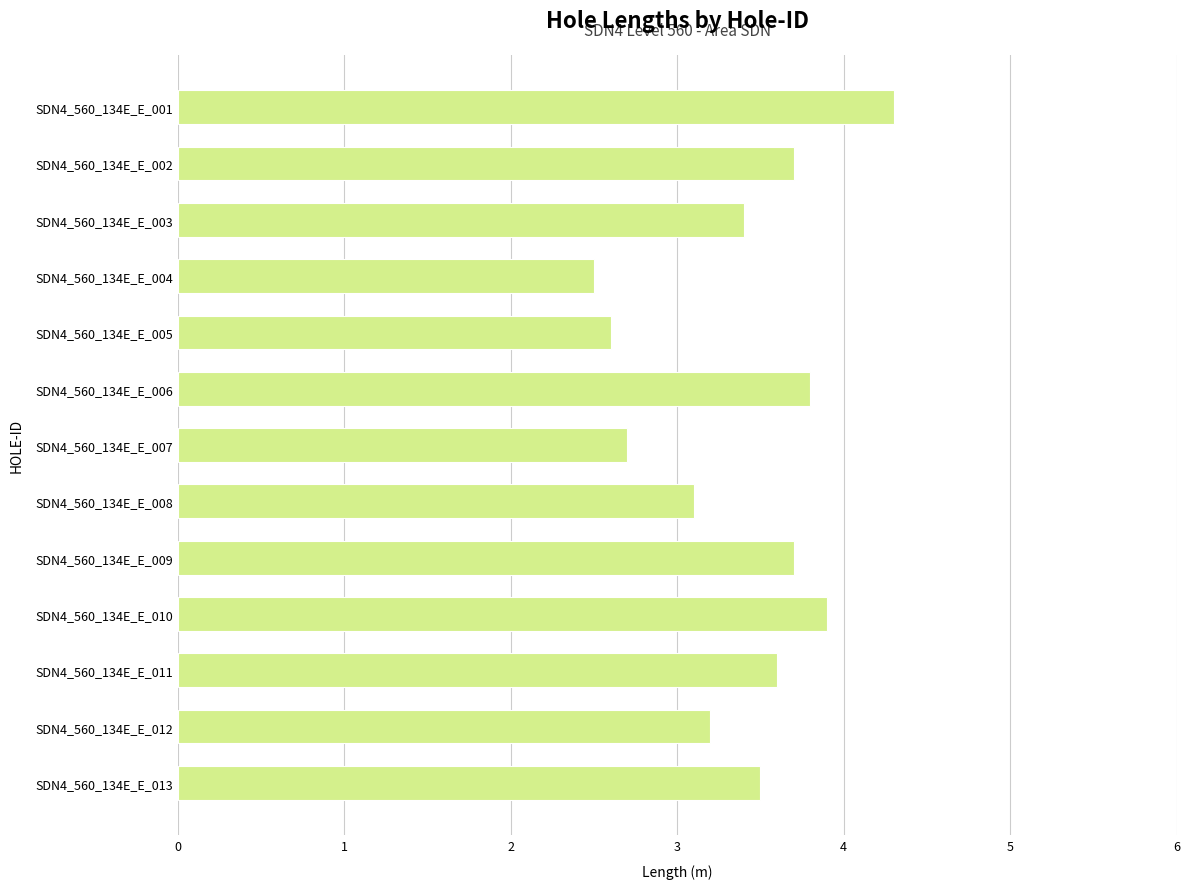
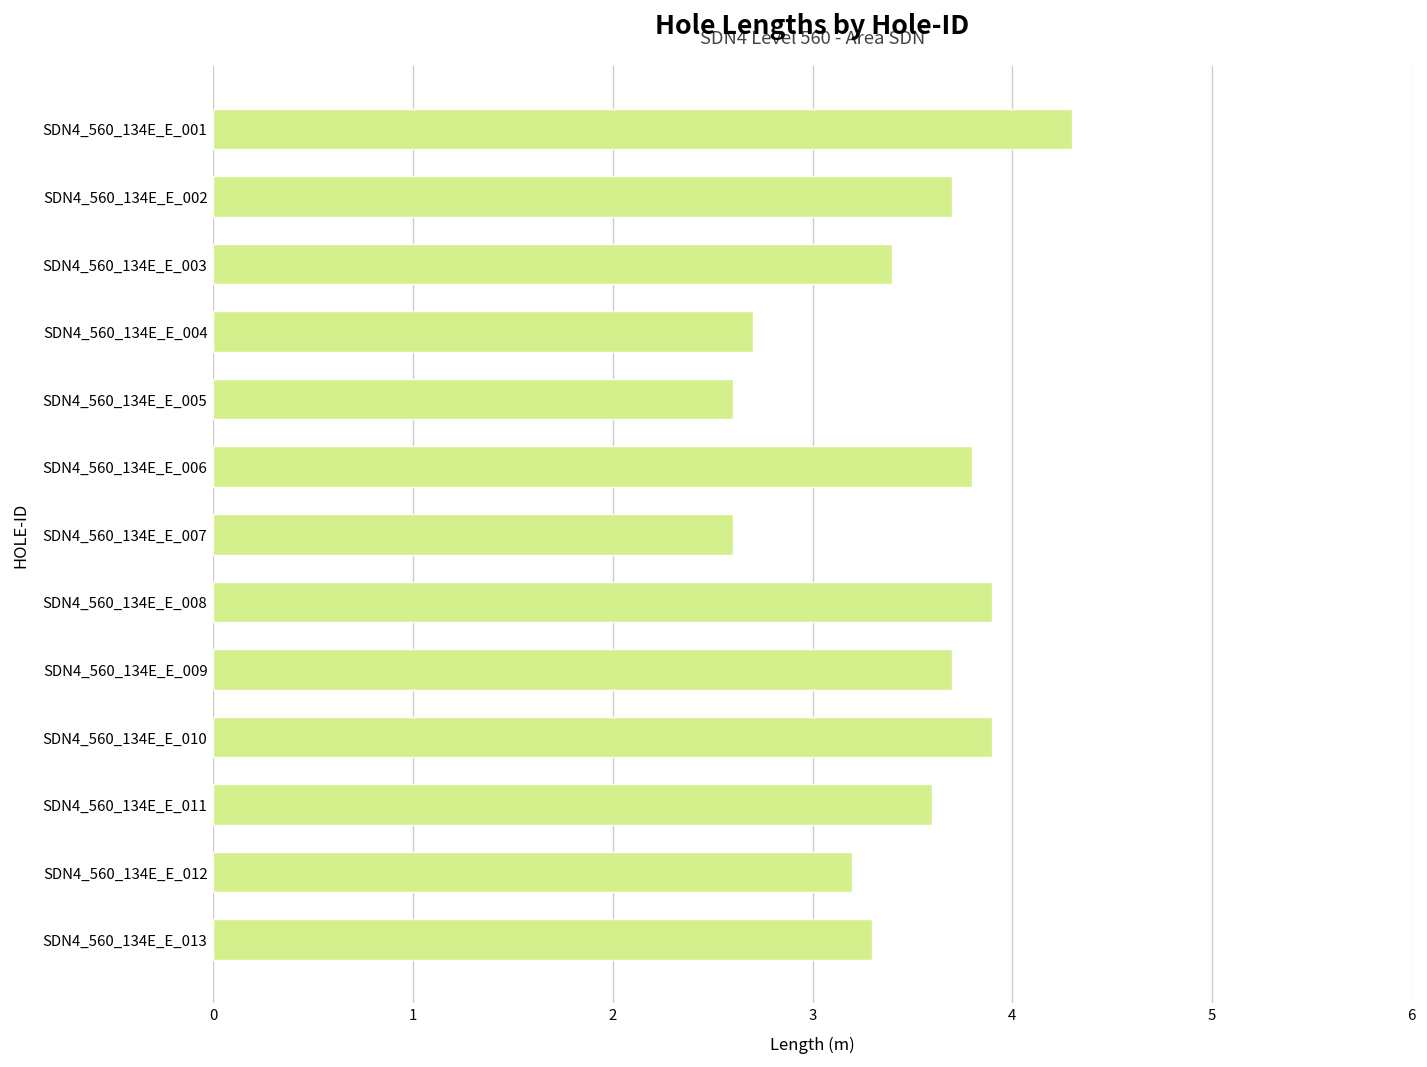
  {
    "SDN4_560_134E_E_001": 4.3,
    "SDN4_560_134E_E_002": 3.7,
    "SDN4_560_134E_E_003": 3.4,
-   "SDN4_560_134E_E_004": 2.5,
+   "SDN4_560_134E_E_004": 2.7,
    "SDN4_560_134E_E_005": 2.6,
    "SDN4_560_134E_E_006": 3.8,
-   "SDN4_560_134E_E_007": 2.7,
-   "SDN4_560_134E_E_008": 3.1,
+   "SDN4_560_134E_E_007": 2.6,
+   "SDN4_560_134E_E_008": 3.9,
    "SDN4_560_134E_E_009": 3.7,
    "SDN4_560_134E_E_010": 3.9,
    "SDN4_560_134E_E_011": 3.6,
    "SDN4_560_134E_E_012": 3.2,
-   "SDN4_560_134E_E_013": 3.5
+   "SDN4_560_134E_E_013": 3.3
  }
